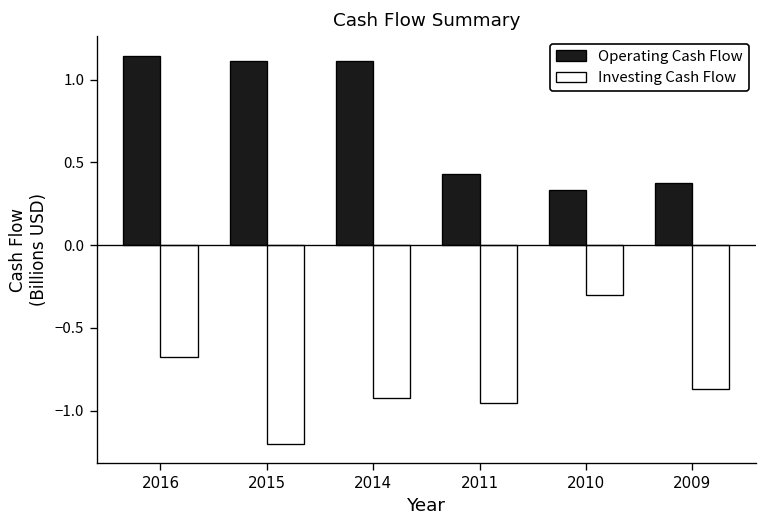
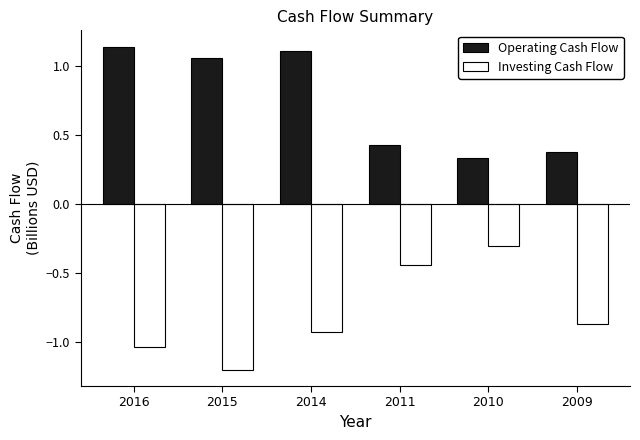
  {
    "Operating Cash Flow": {
      "2016": 1.14,
-     "2015": 1.12,
+     "2015": 1.06,
      "2014": 1.11,
      "2011": 0.43,
      "2010": 0.33,
      "2009": 0.38
    },
    "Investing Cash Flow": {
-     "2016": -0.68,
+     "2016": -1.04,
      "2015": -1.20,
      "2014": -0.92,
-     "2011": -0.96,
+     "2011": -0.44,
      "2010": -0.30,
      "2009": -0.87
    }
  }
